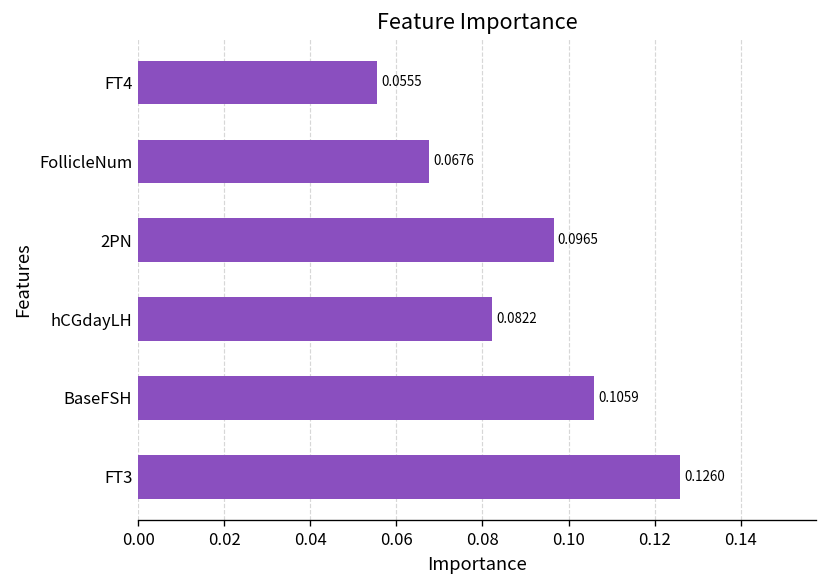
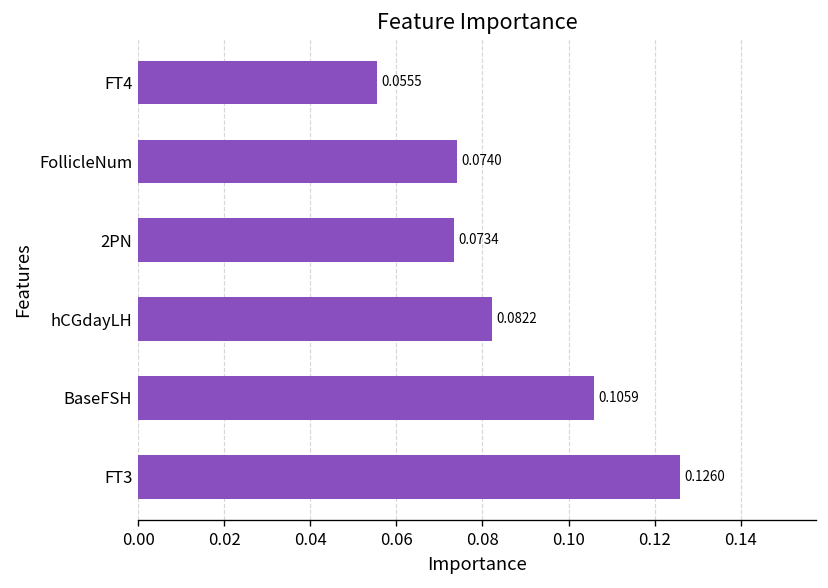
  {
    "FT4": 0.0555,
-   "FollicleNum": 0.0676,
-   "2PN": 0.0965,
+   "FollicleNum": 0.0740,
+   "2PN": 0.0734,
    "hCGdayLH": 0.0822,
    "BaseFSH": 0.1059,
    "FT3": 0.1260
  }
